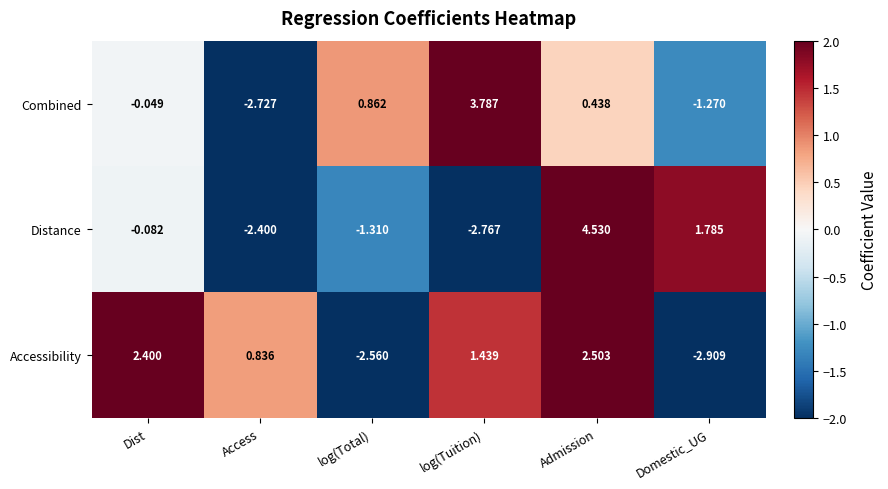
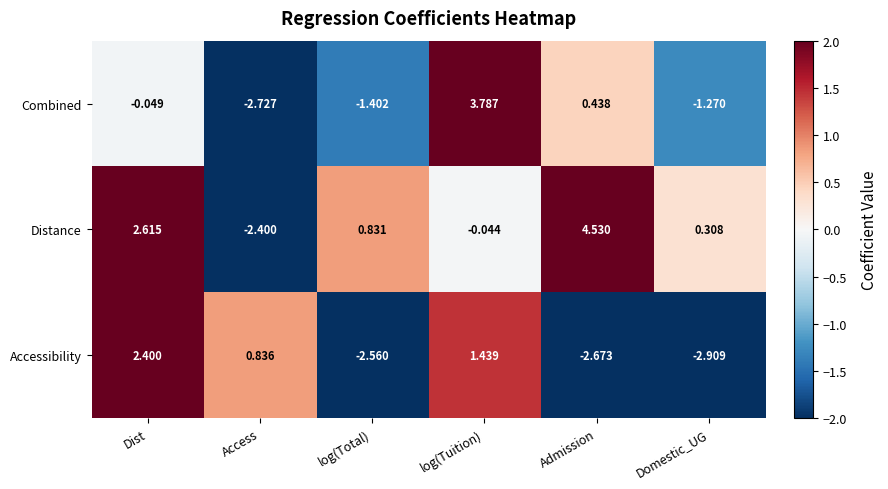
  {
    "Combined": {
      "Dist": -0.049,
      "Access": -2.727,
-     "log(Total)": 0.862,
+     "log(Total)": -1.402,
      "log(Tuition)": 3.787,
      "Admission": 0.438,
      "Domestic_UG": -1.270
    },
    "Distance": {
-     "Dist": -0.082,
+     "Dist": 2.615,
      "Access": -2.400,
-     "log(Total)": -1.310,
-     "log(Tuition)": -2.767,
+     "log(Total)": 0.831,
+     "log(Tuition)": -0.044,
      "Admission": 4.530,
-     "Domestic_UG": 1.785
+     "Domestic_UG": 0.308
    },
    "Accessibility": {
      "Dist": 2.400,
      "Access": 0.836,
      "log(Total)": -2.560,
      "log(Tuition)": 1.439,
-     "Admission": 2.503,
+     "Admission": -2.673,
      "Domestic_UG": -2.909
    }
  }
